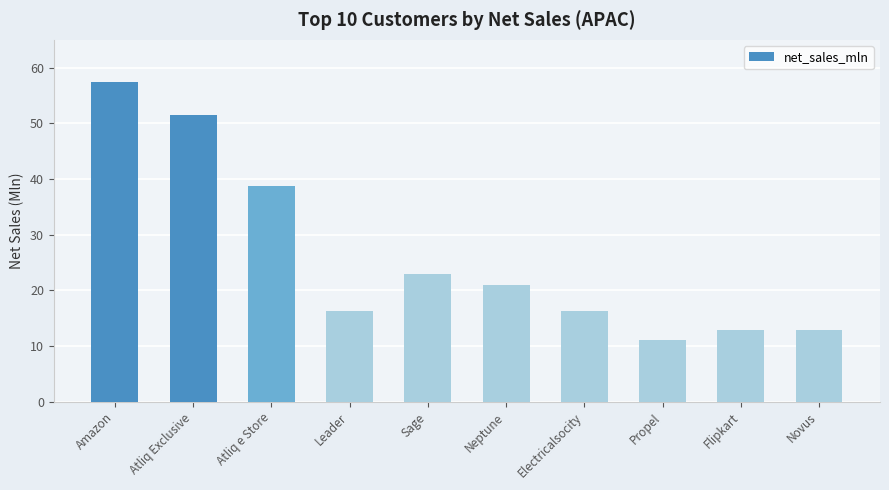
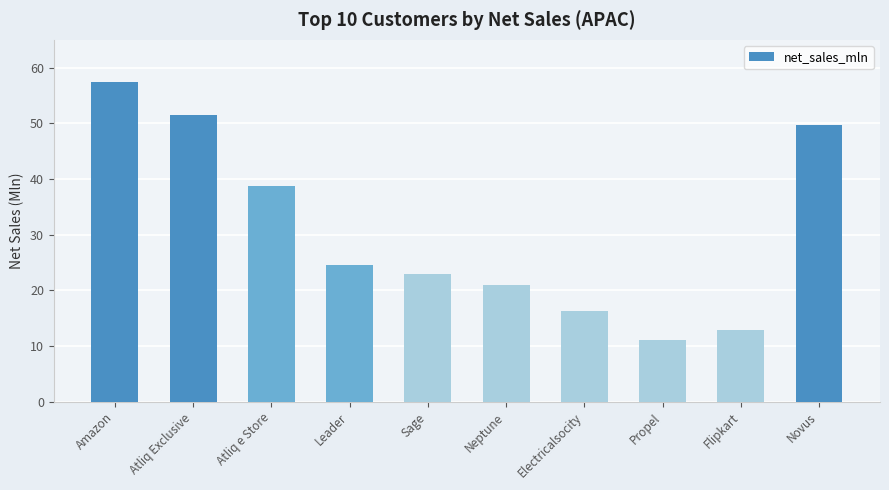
  {
    "Amazon": 57,
    "Atliq Exclusive": 52,
    "Atliq e Store": 39,
-   "Leader": 16,
+   "Leader": 25,
    "Sage": 23,
    "Neptune": 21,
    "Electricalsocity": 16,
    "Propel": 11,
    "Flipkart": 13,
-   "Novus": 13
+   "Novus": 50
  }
